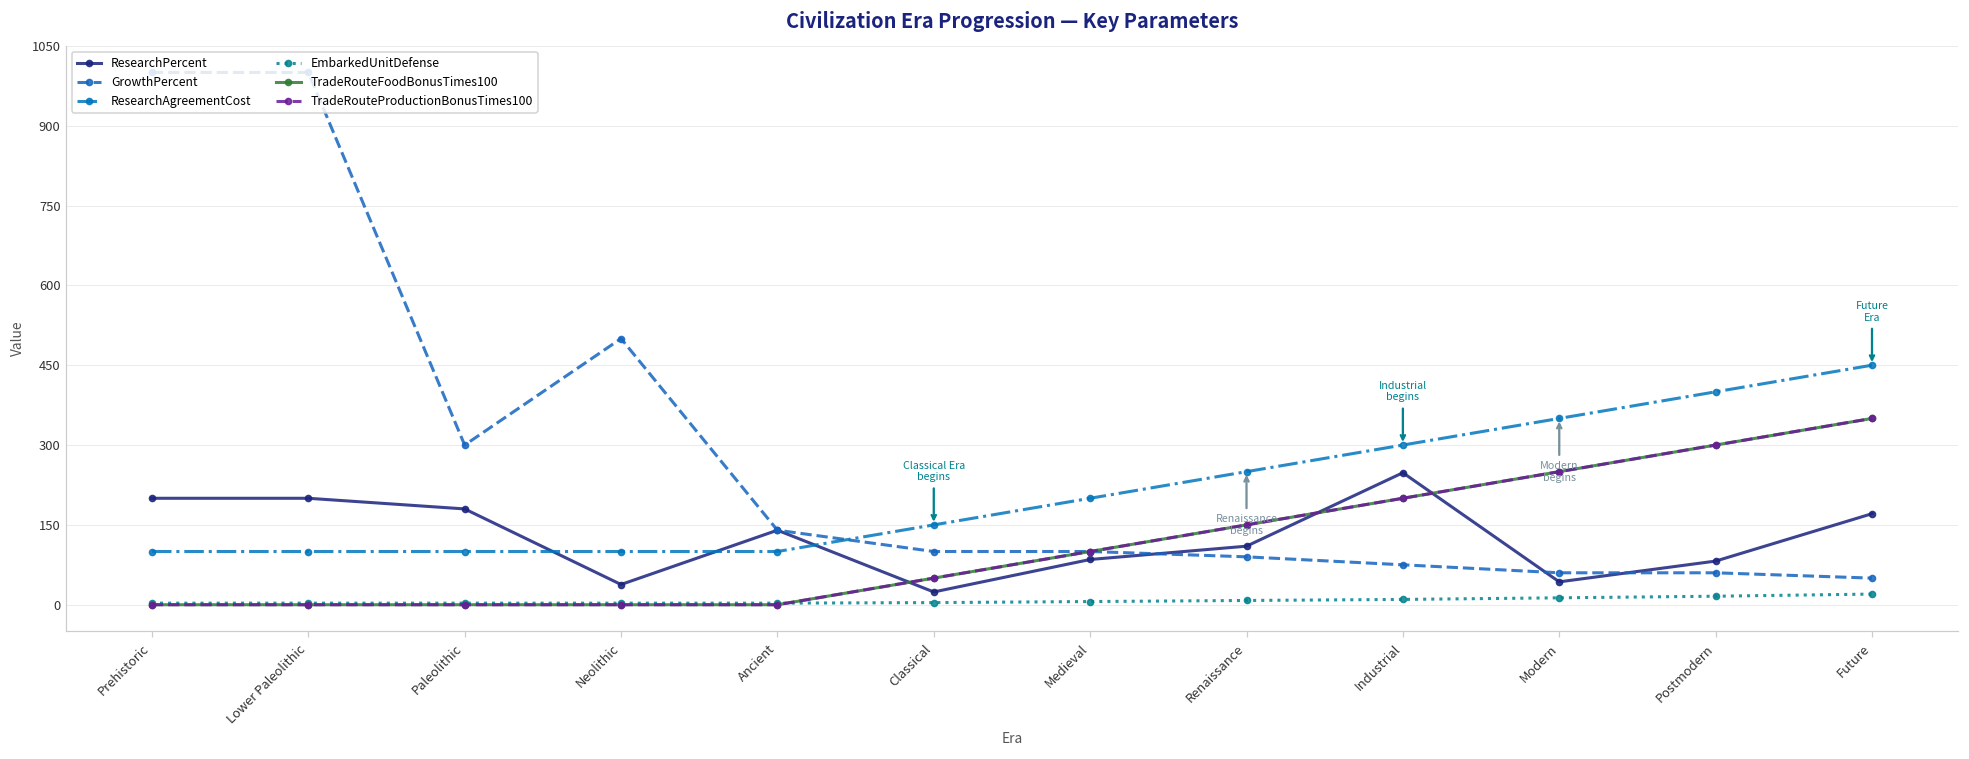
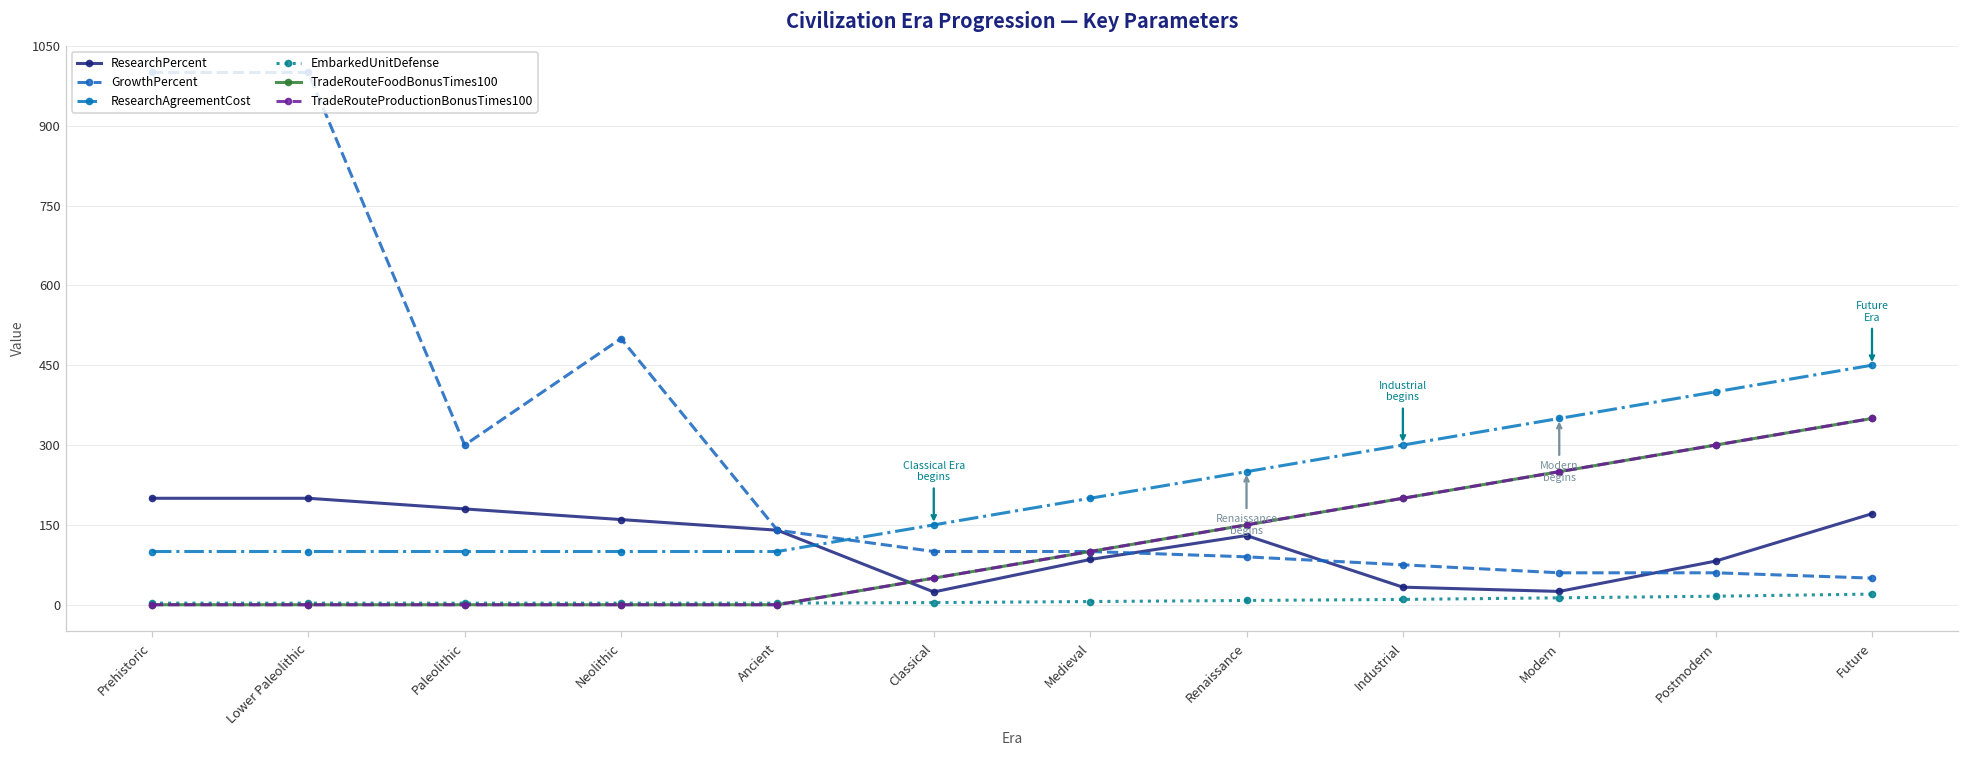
  {
    "ResearchPercent": {
      "Prehistoric": 200,
      "Lower Paleolithic": 200,
      "Paleolithic": 180,
-     "Neolithic": 40,
+     "Neolithic": 160,
      "Classical": 20,
      "Medieval": 90,
-     "Renaissance": 110,
-     "Industrial": 250,
-     "Modern": 40,
+     "Renaissance": 130,
+     "Industrial": 30,
+     "Modern": 30,
      "Postmodern": 80,
      "Future": 170
    },
    "TradeRouteProductionBonusTimes100": {
      "Classical": 50,
      "Renaissance": 150,
      "Industrial": 200,
      "Modern": 250,
      "Postmodern": 300,
      "Future": 350
    }
  }
